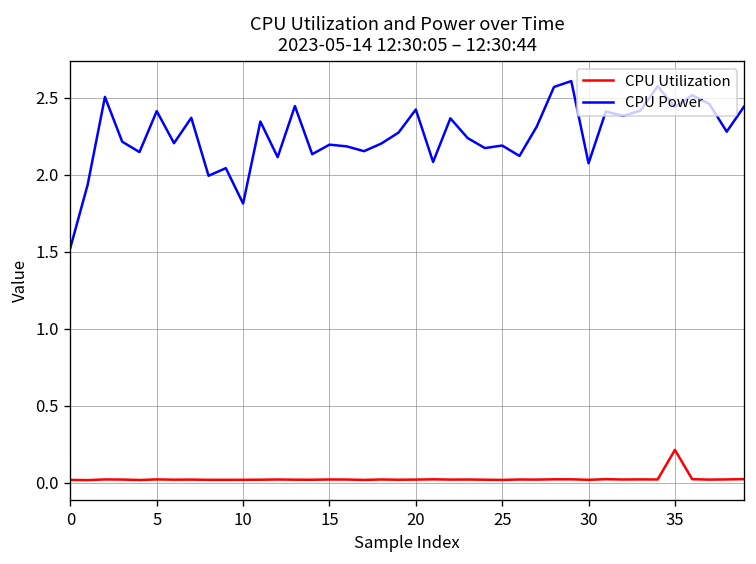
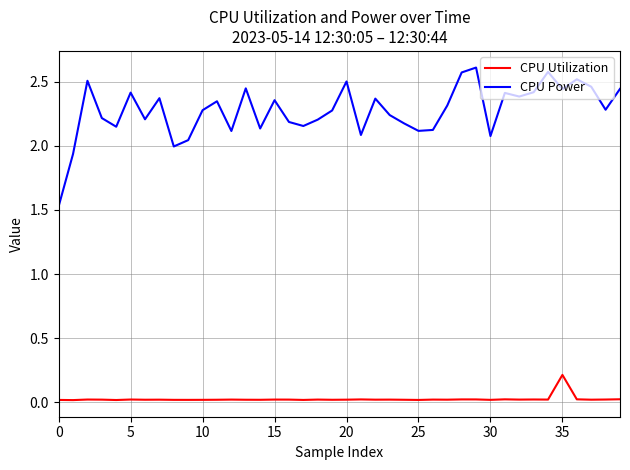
  {
    "CPU Utilization": {
      "0": 0.02,
      "5": 0.02,
      "10": 0.02,
      "15": 0.02,
      "20": 0.02,
      "25": 0.02,
      "30": 0.02,
      "35": 0.21
    },
    "CPU Power": {
      "0": 1.53,
      "5": 2.41,
-     "10": 1.81,
-     "15": 2.20,
-     "20": 2.42,
-     "25": 2.19,
+     "10": 2.28,
+     "15": 2.35,
+     "20": 2.50,
+     "25": 2.12,
      "30": 2.08
    }
  }
